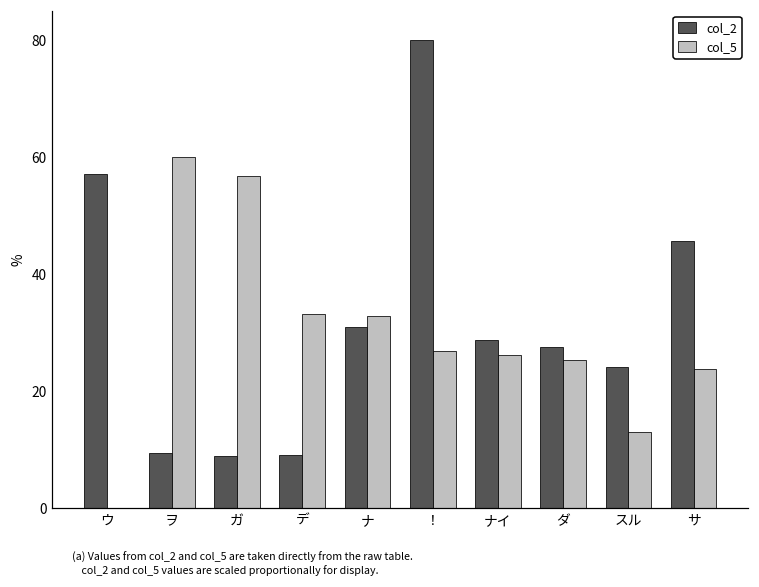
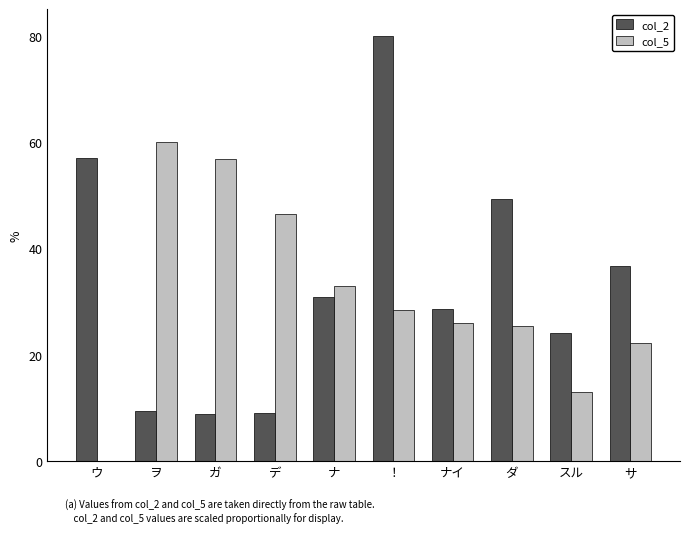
  {
    "col_2": {
      "ウ": 57,
      "ヲ": 9,
      "ガ": 9,
      "デ": 9,
      "ナ": 31,
      "！": 80,
      "ナイ": 29,
-     "ダ": 27,
+     "ダ": 49,
      "スル": 24,
-     "サ": 46
+     "サ": 37
    },
    "col_5": {
      "ウ": 0,
      "ヲ": 60,
      "ガ": 57,
-     "デ": 33,
+     "デ": 47,
      "ナ": 33,
-     "！": 27,
+     "！": 28,
      "ナイ": 26,
      "ダ": 25,
      "スル": 13,
-     "サ": 24
+     "サ": 22
    }
  }
